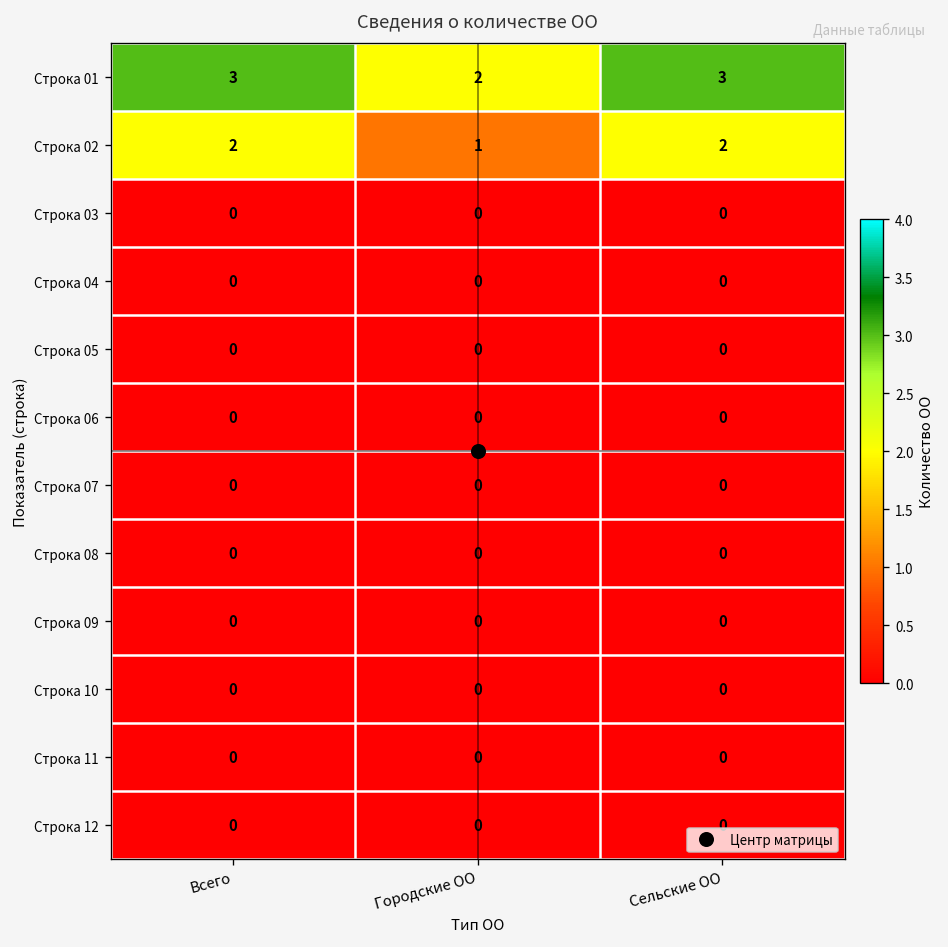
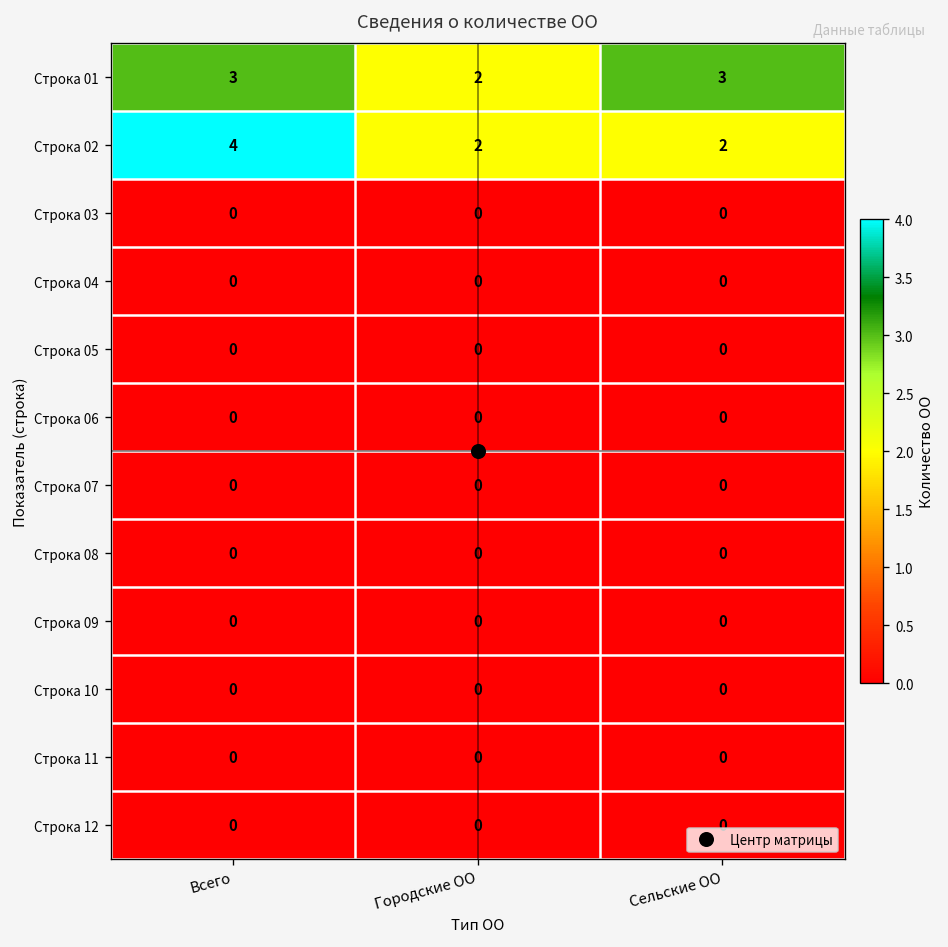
  {
    "Строка 01": {
      "Всего": 3,
      "Городские ОО": 2,
      "Сельские ОО": 3
    },
    "Строка 02": {
-     "Всего": 2,
-     "Городские ОО": 1,
+     "Всего": 4,
+     "Городские ОО": 2,
      "Сельские ОО": 2
    },
    "Строка 03": {
      "Всего": 0,
      "Городские ОО": 0,
      "Сельские ОО": 0
    },
    "Строка 04": {
      "Всего": 0,
      "Городские ОО": 0,
      "Сельские ОО": 0
    },
    "Строка 05": {
      "Всего": 0,
      "Городские ОО": 0,
      "Сельские ОО": 0
    },
    "Строка 06": {
      "Всего": 0,
      "Городские ОО": 0,
      "Сельские ОО": 0
    },
    "Строка 07": {
      "Всего": 0,
      "Городские ОО": 0,
      "Сельские ОО": 0
    },
    "Строка 08": {
      "Всего": 0,
      "Городские ОО": 0,
      "Сельские ОО": 0
    },
    "Строка 09": {
      "Всего": 0,
      "Городские ОО": 0,
      "Сельские ОО": 0
    },
    "Строка 10": {
      "Всего": 0,
      "Городские ОО": 0,
      "Сельские ОО": 0
    },
    "Строка 11": {
      "Всего": 0,
      "Городские ОО": 0,
      "Сельские ОО": 0
    },
    "Строка 12": {
      "Всего": 0,
      "Городские ОО": 0
    }
  }
